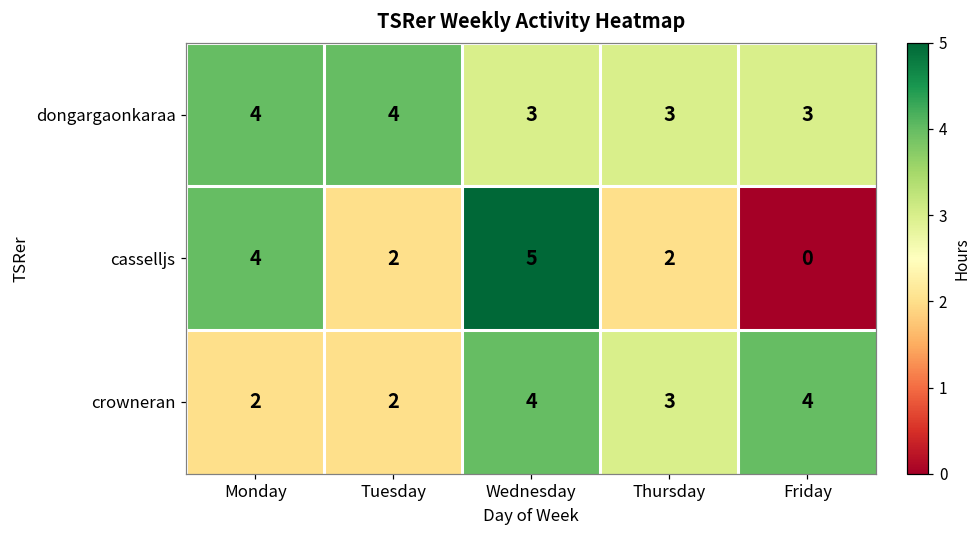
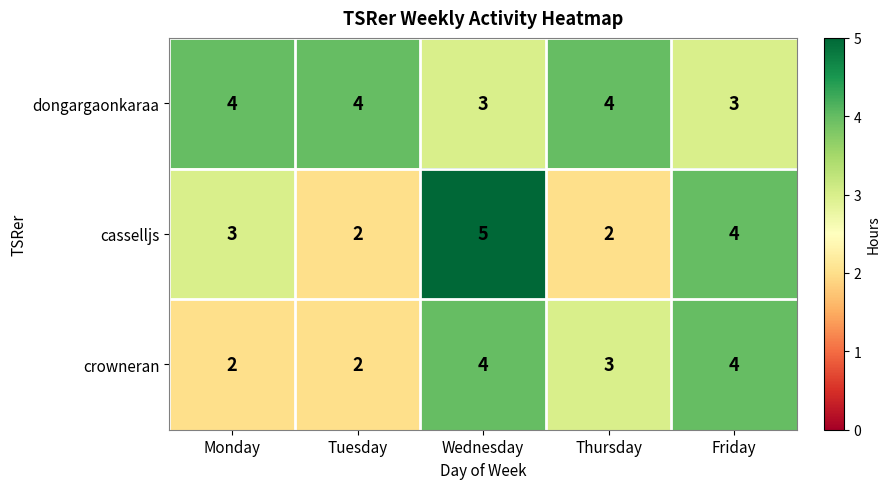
  {
    "dongargaonkaraa": {
      "Monday": 4,
      "Tuesday": 4,
      "Wednesday": 3,
-     "Thursday": 3,
+     "Thursday": 4,
      "Friday": 3
    },
    "casselljs": {
-     "Monday": 4,
+     "Monday": 3,
      "Tuesday": 2,
      "Wednesday": 5,
      "Thursday": 2,
-     "Friday": 0
+     "Friday": 4
    },
    "crowneran": {
      "Monday": 2,
      "Tuesday": 2,
      "Wednesday": 4,
      "Thursday": 3,
      "Friday": 4
    }
  }
